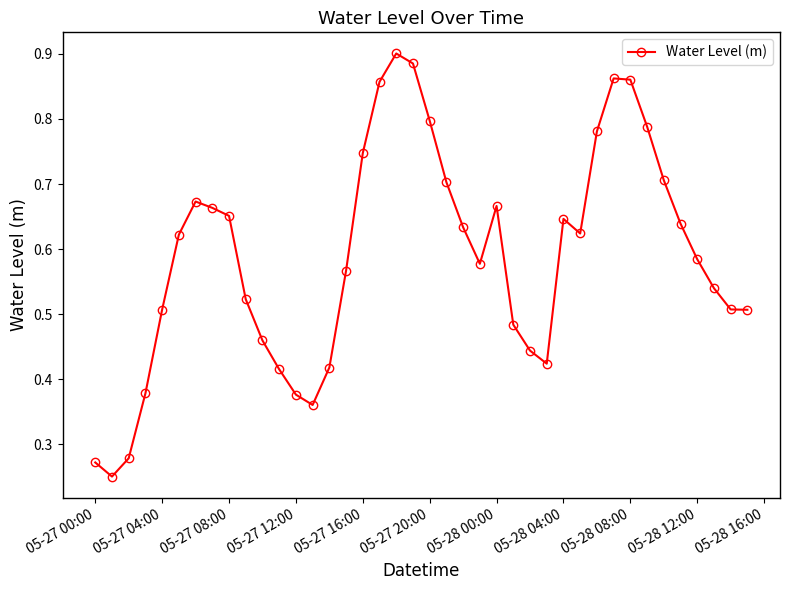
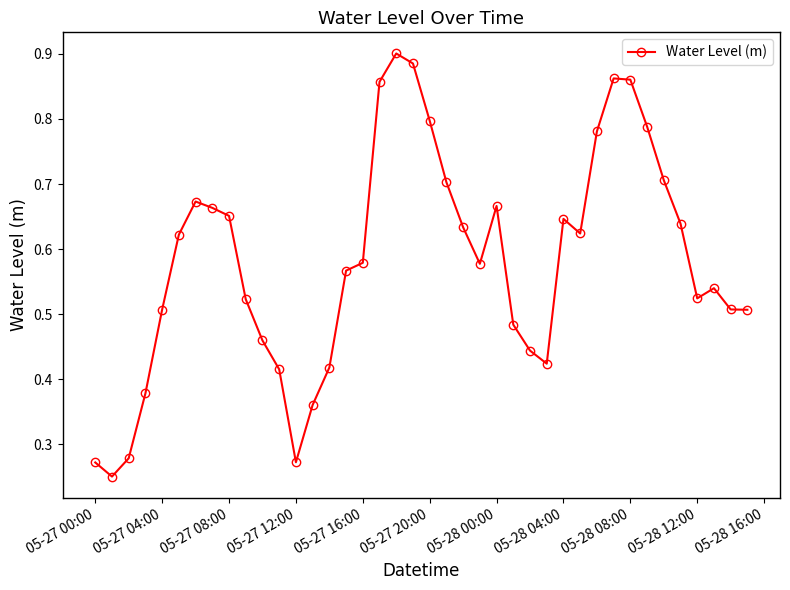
  {
    "05-27 00:00": 0.27,
    "05-27 04:00": 0.51,
    "05-27 08:00": 0.65,
-   "05-27 12:00": 0.38,
-   "05-27 16:00": 0.75,
+   "05-27 12:00": 0.27,
+   "05-27 16:00": 0.58,
    "05-27 20:00": 0.80,
    "05-28 00:00": 0.67,
    "05-28 04:00": 0.65,
    "05-28 08:00": 0.86,
-   "05-28 12:00": 0.58
+   "05-28 12:00": 0.52
  }
